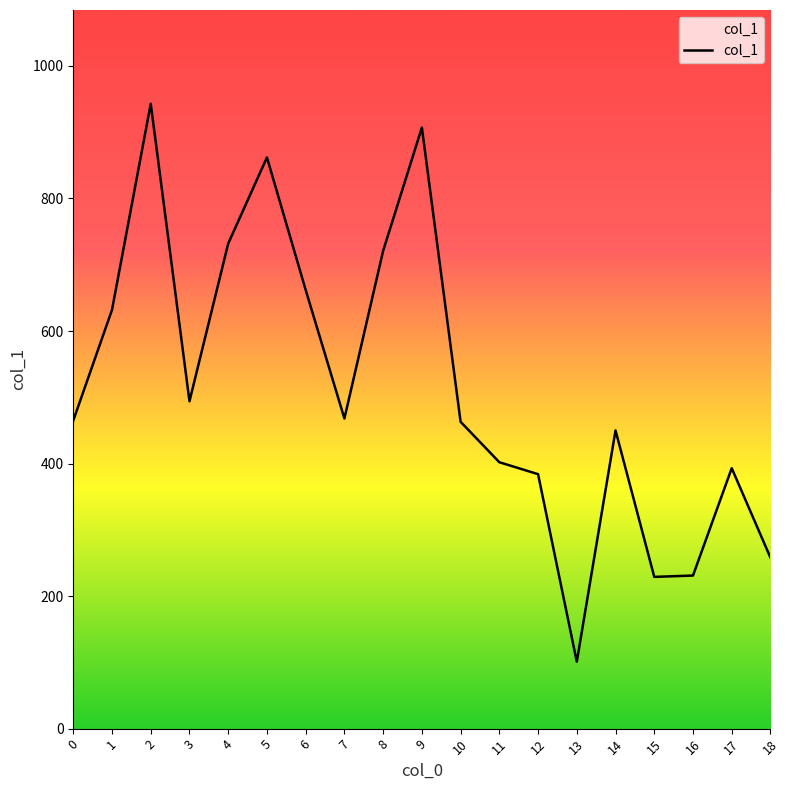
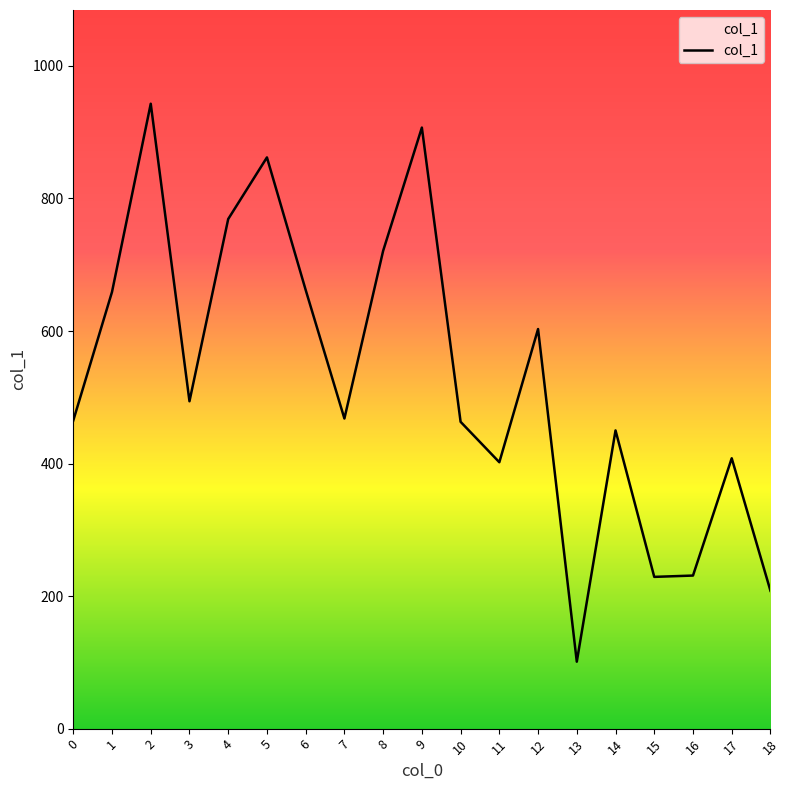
  {
    "0": 470,
-   "1": 630,
+   "1": 660,
    "2": 940,
    "3": 490,
-   "4": 730,
+   "4": 770,
    "5": 860,
    "6": 660,
    "7": 470,
    "8": 720,
    "9": 910,
    "10": 460,
    "11": 400,
-   "12": 380,
+   "12": 600,
    "13": 100,
    "14": 450,
    "15": 230,
    "16": 230,
-   "17": 390,
-   "18": 260
+   "17": 410,
+   "18": 210
  }
